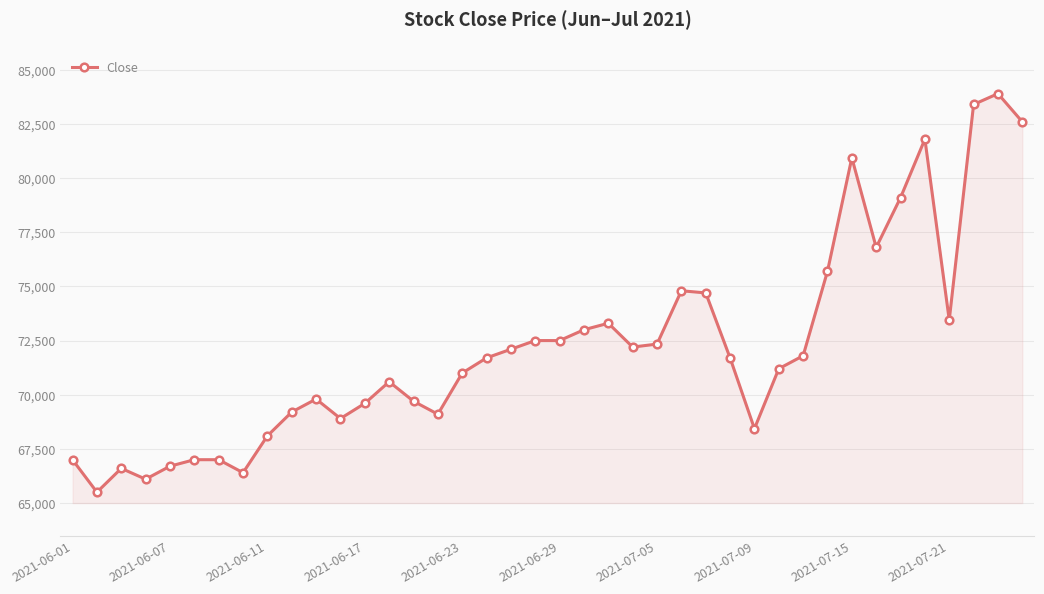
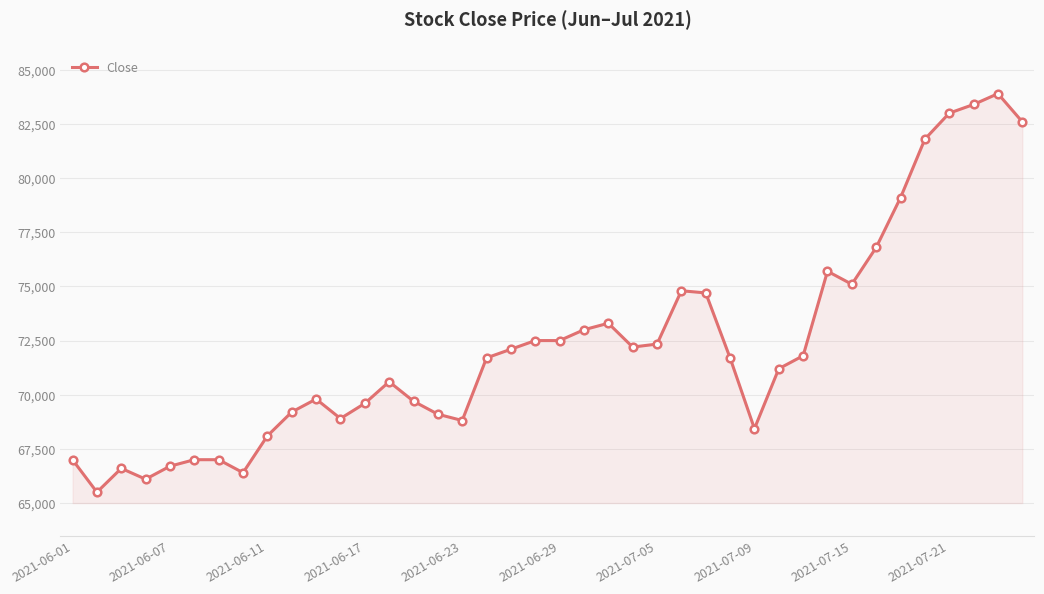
  {
    "2021-06-01": "67,000",
    "2021-06-07": "66,700",
    "2021-06-11": "68,100",
    "2021-06-17": "69,600",
-   "2021-06-23": "71,000",
+   "2021-06-23": "68,800",
    "2021-06-29": "72,500",
    "2021-07-05": "72,300",
    "2021-07-09": "68,400",
-   "2021-07-15": "80,900",
-   "2021-07-21": "73,400"
+   "2021-07-15": "75,100",
+   "2021-07-21": "83,000"
  }
